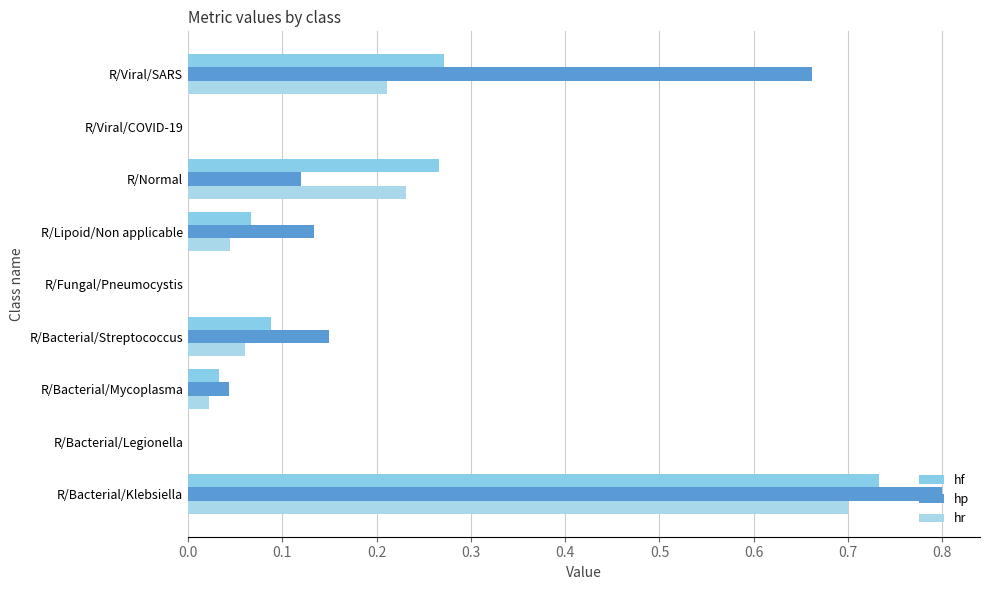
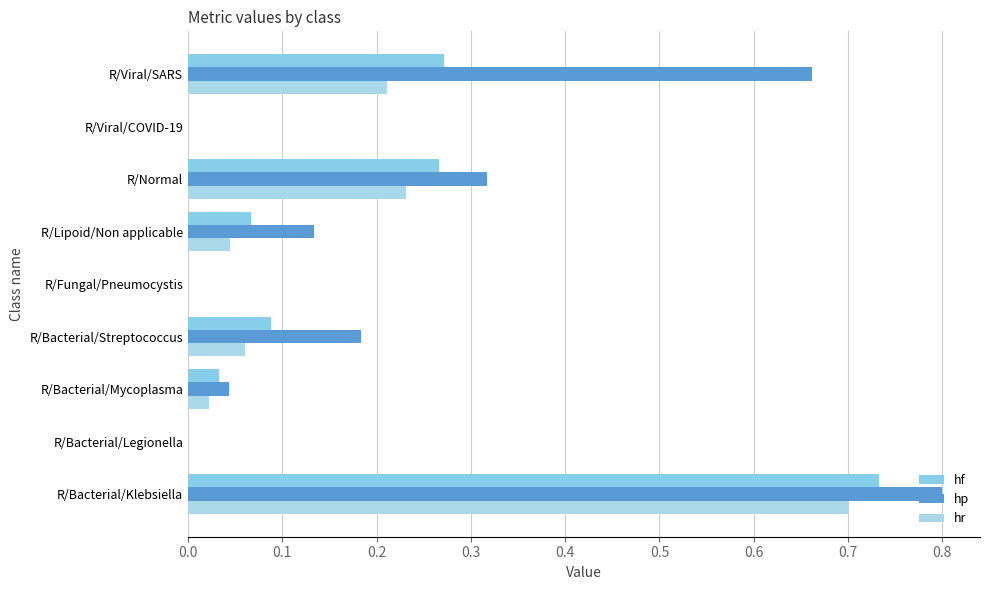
  {
    "hp": {
      "R/Viral/SARS": 0.66,
      "R/Viral/COVID-19": 0.00,
-     "R/Normal": 0.12,
+     "R/Normal": 0.32,
      "R/Lipoid/Non applicable": 0.13,
      "R/Fungal/Pneumocystis": 0.00,
-     "R/Bacterial/Streptococcus": 0.15,
+     "R/Bacterial/Streptococcus": 0.18,
      "R/Bacterial/Mycoplasma": 0.04,
      "R/Bacterial/Legionella": 0.00,
      "R/Bacterial/Klebsiella": 0.80
    }
  }
